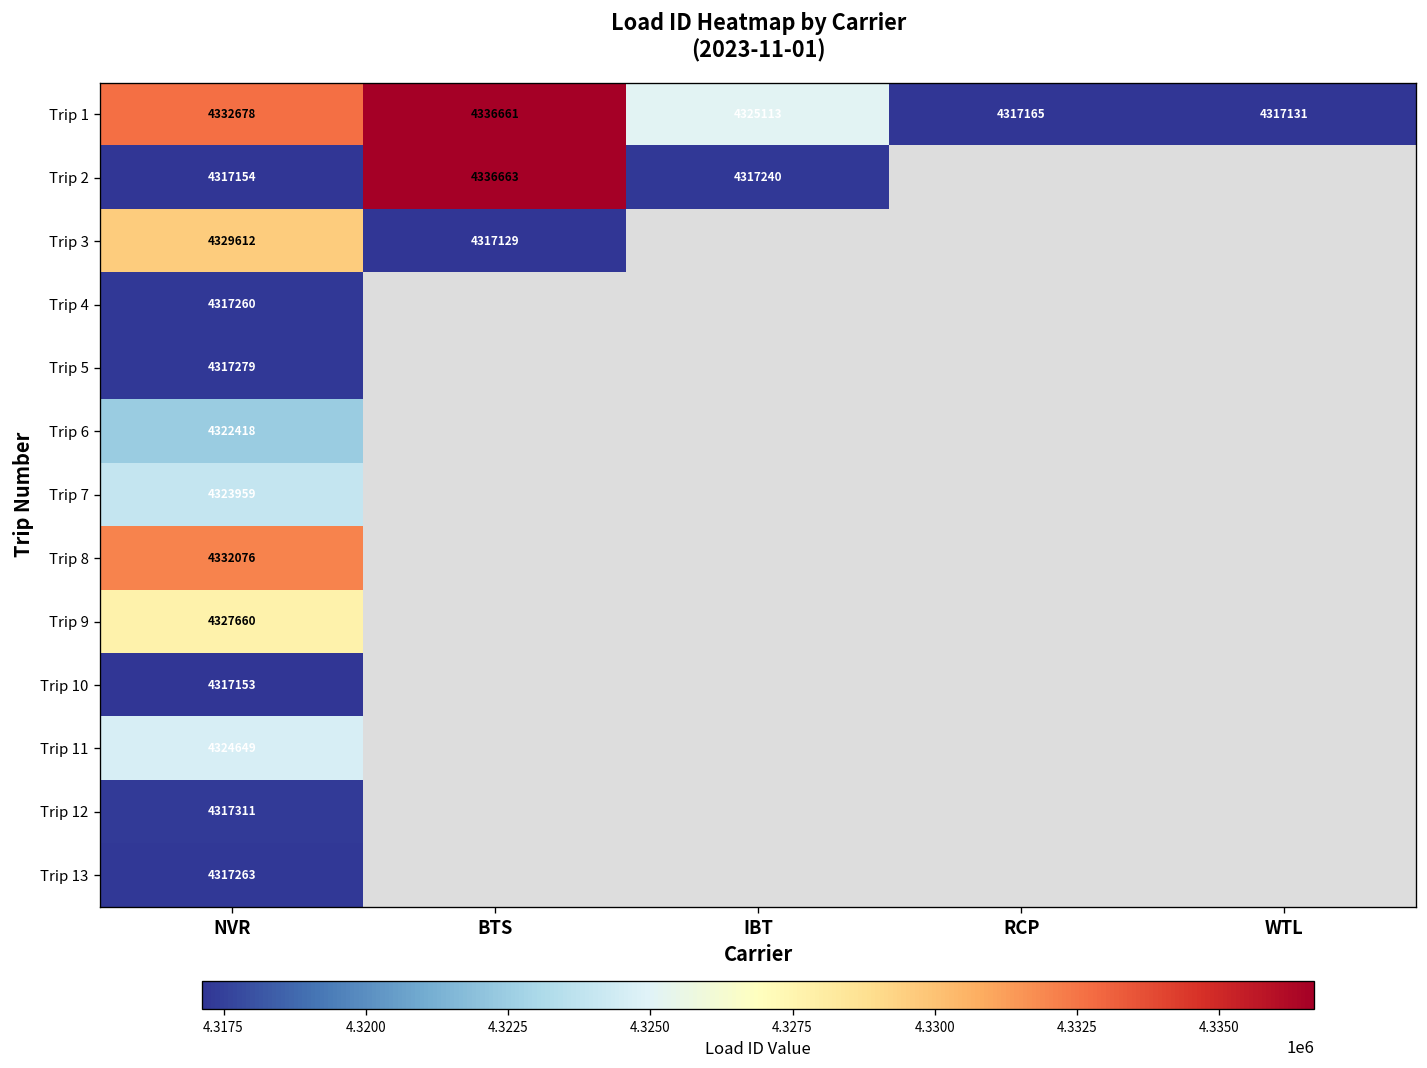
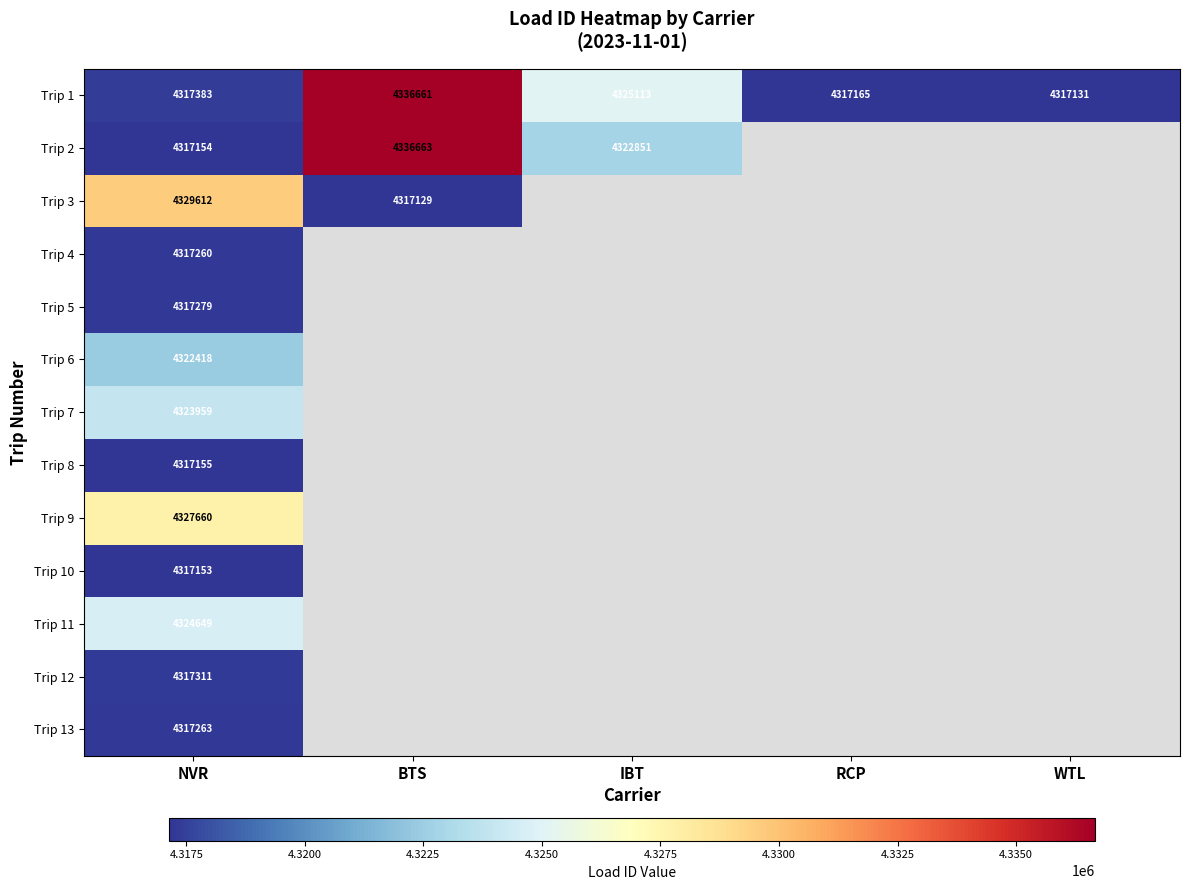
  {
    "Trip 1": {
-     "NVR": 4332678,
+     "NVR": 4317383,
      "BTS": 4336661,
      "RCP": 4317165,
      "WTL": 4317131
    },
    "Trip 2": {
      "NVR": 4317154,
      "BTS": 4336663,
-     "IBT": 4317240
+     "IBT": 4322851
    },
    "Trip 3": {
      "NVR": 4329612,
      "BTS": 4317129
    },
    "Trip 4": {
      "NVR": 4317260
    },
    "Trip 5": {
      "NVR": 4317279
    },
    "Trip 6": {
      "NVR": 4322418
    },
    "Trip 7": {
      "NVR": 4323959
    },
    "Trip 8": {
-     "NVR": 4332076
+     "NVR": 4317155
    },
    "Trip 9": {
      "NVR": 4327660
    },
    "Trip 10": {
      "NVR": 4317153
    },
    "Trip 12": {
      "NVR": 4317311
    },
    "Trip 13": {
      "NVR": 4317263
    }
  }
